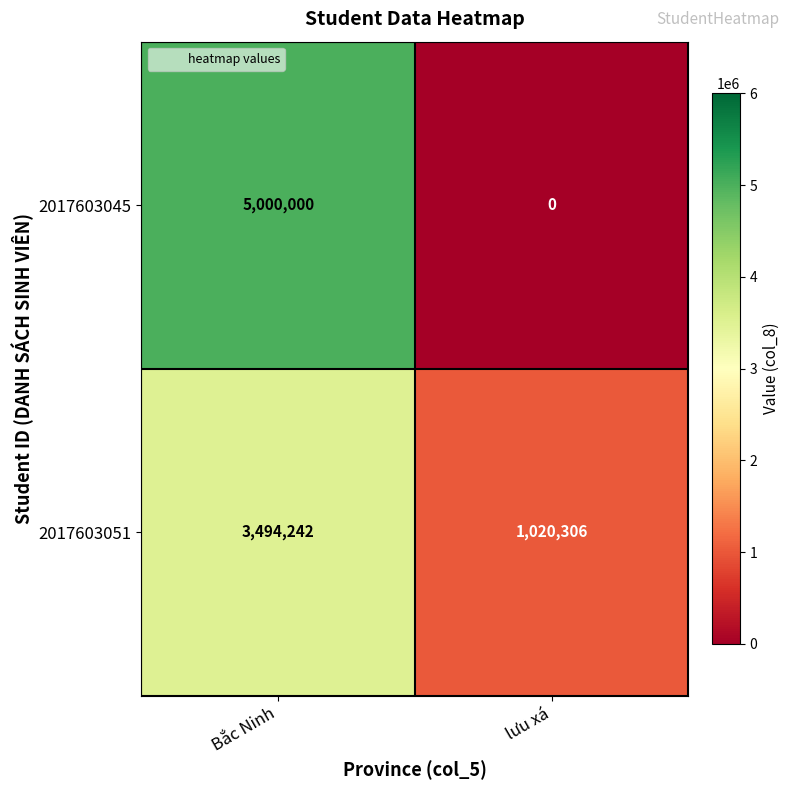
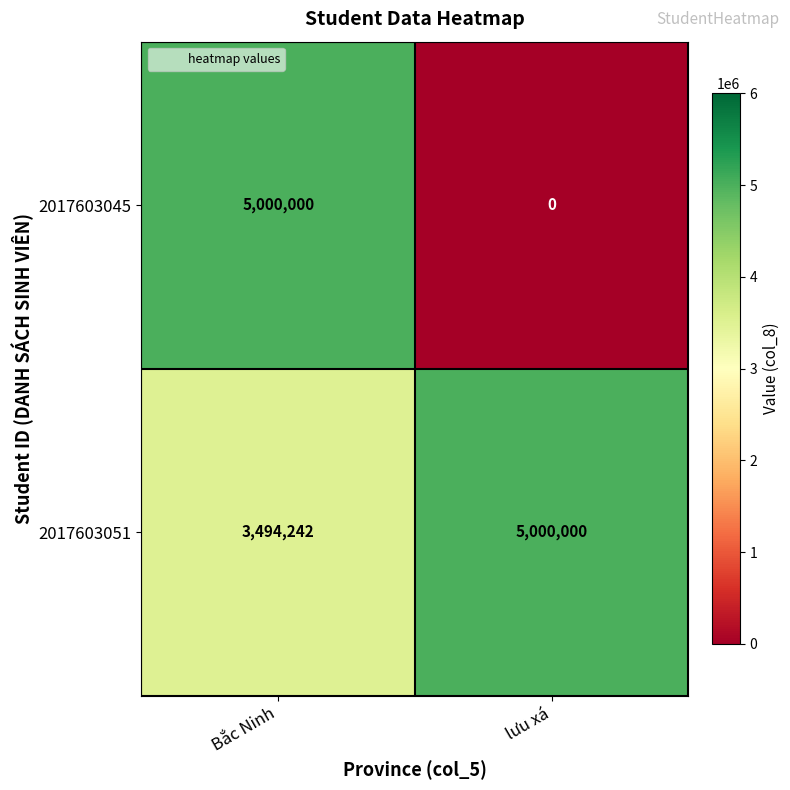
  {
    "2017603045": {
      "Bắc Ninh": "5,000,000",
      "lưu xá": "0"
    },
    "2017603051": {
      "Bắc Ninh": "3,494,242",
-     "lưu xá": "1,020,306"
+     "lưu xá": "5,000,000"
    }
  }
